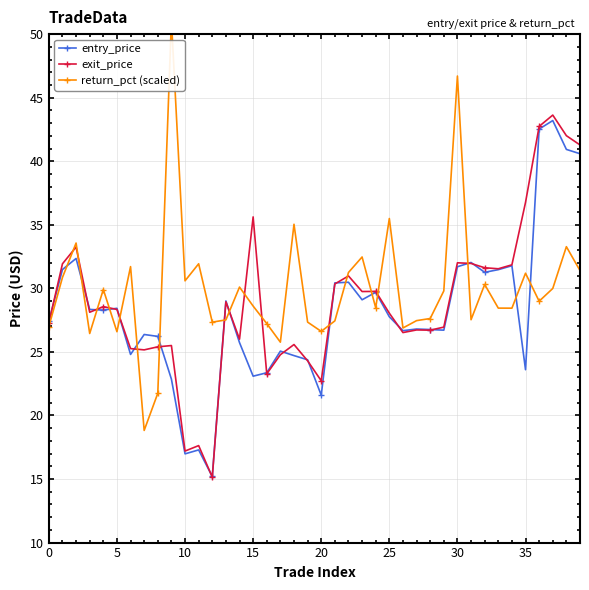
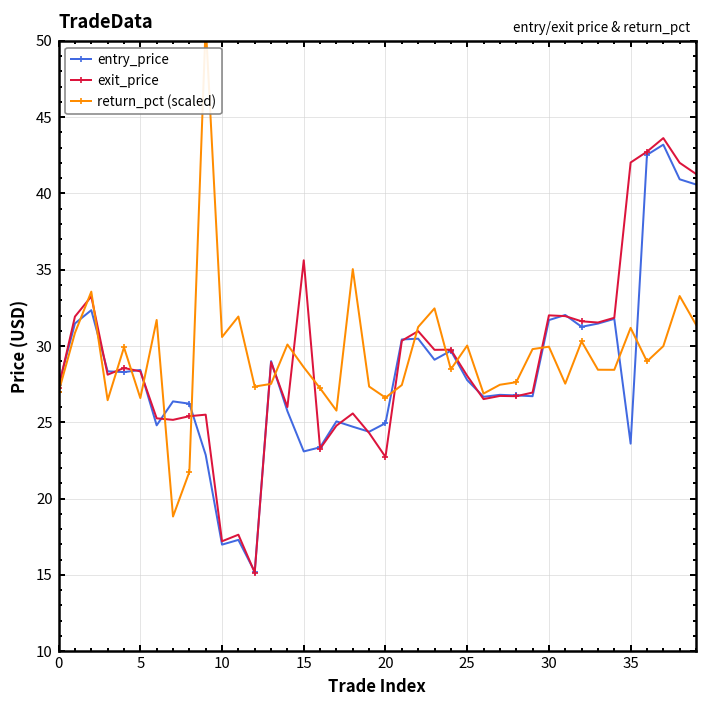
  {
    "entry_price": {
      "10": 17.0,
      "15": 23.1,
-     "20": 21.6,
+     "20": 24.9,
      "25": 27.8,
      "30": 31.7,
      "35": 23.6
    },
    "exit_price": {
      "10": 17.2,
      "15": 35.6,
      "20": 22.7,
      "25": 28.0,
      "30": 32.0,
-     "35": 36.8
+     "35": 42.0
    },
    "return_pct (scaled)": {
      "0": 27.0,
      "5": 26.6,
      "10": 30.6,
      "15": 28.6,
      "20": 26.6,
-     "25": 35.5,
-     "30": 46.7,
+     "25": 30.0,
+     "30": 30.0,
      "35": 31.2
    }
  }
